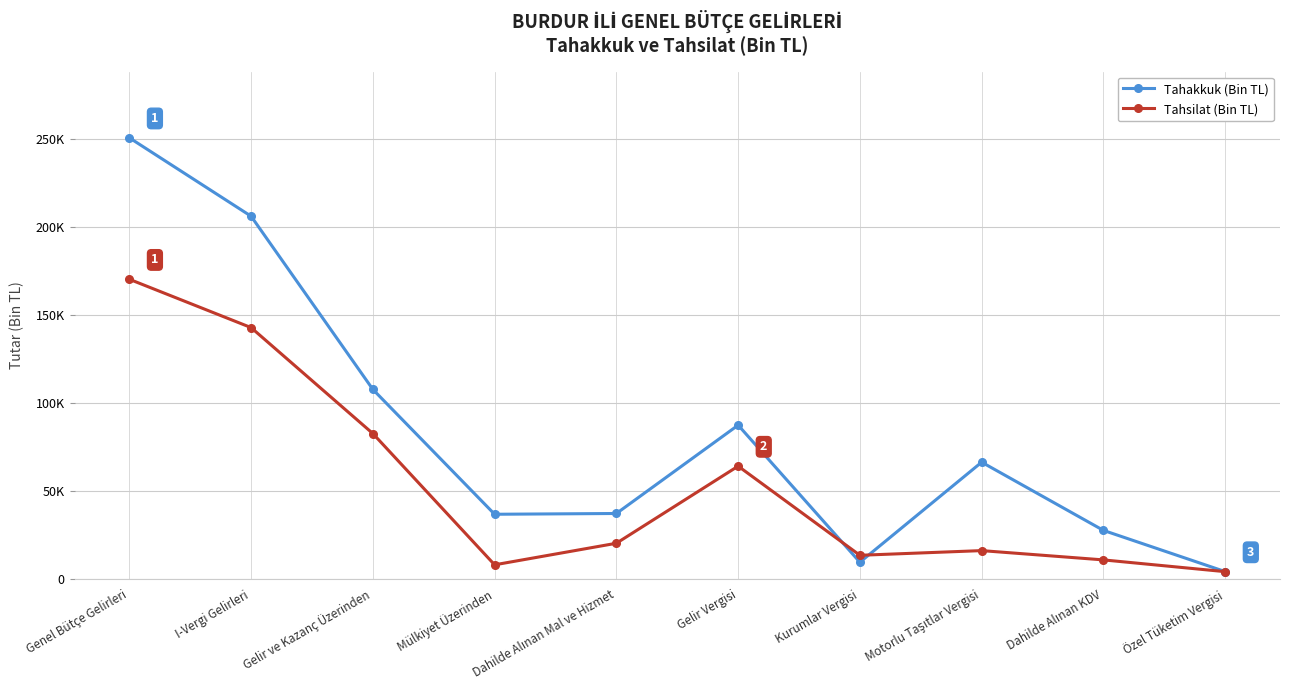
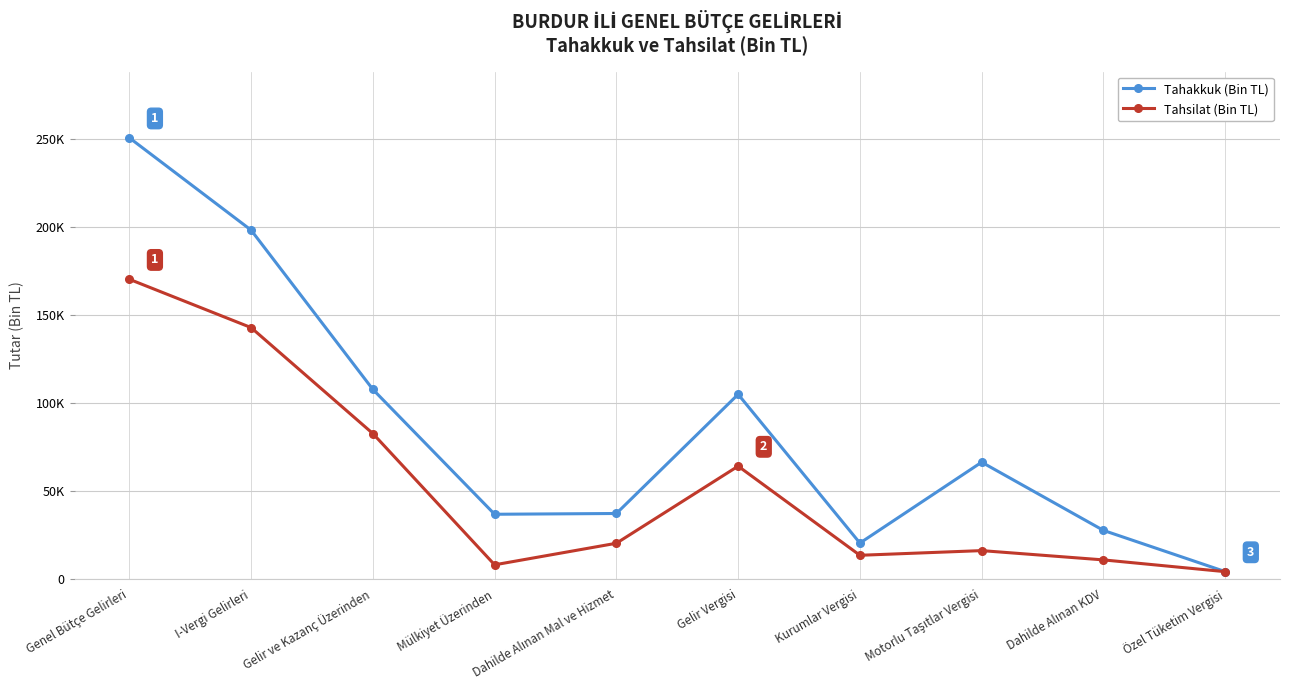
  {
    "Tahakkuk (Bin TL)": {
      "Genel Bütçe Gelirleri": 251000,
-     "I-Vergi Gelirleri": 206000,
+     "I-Vergi Gelirleri": 198000,
      "Gelir ve Kazanç Üzerinden": 108000,
      "Mülkiyet Üzerinden": 37000,
      "Dahilde Alınan Mal ve Hizmet": 37000,
-     "Gelir Vergisi": 87000,
-     "Kurumlar Vergisi": 9000,
+     "Gelir Vergisi": 105000,
+     "Kurumlar Vergisi": 20000,
      "Motorlu Taşıtlar Vergisi": 66000,
      "Dahilde Alınan KDV": 28000
    },
    "Tahsilat (Bin TL)": {
      "Genel Bütçe Gelirleri": 170000,
      "I-Vergi Gelirleri": 143000,
      "Gelir ve Kazanç Üzerinden": 83000,
      "Mülkiyet Üzerinden": 8000,
      "Dahilde Alınan Mal ve Hizmet": 20000,
      "Gelir Vergisi": 64000,
      "Kurumlar Vergisi": 13000,
      "Motorlu Taşıtlar Vergisi": 16000,
      "Dahilde Alınan KDV": 11000
    }
  }
